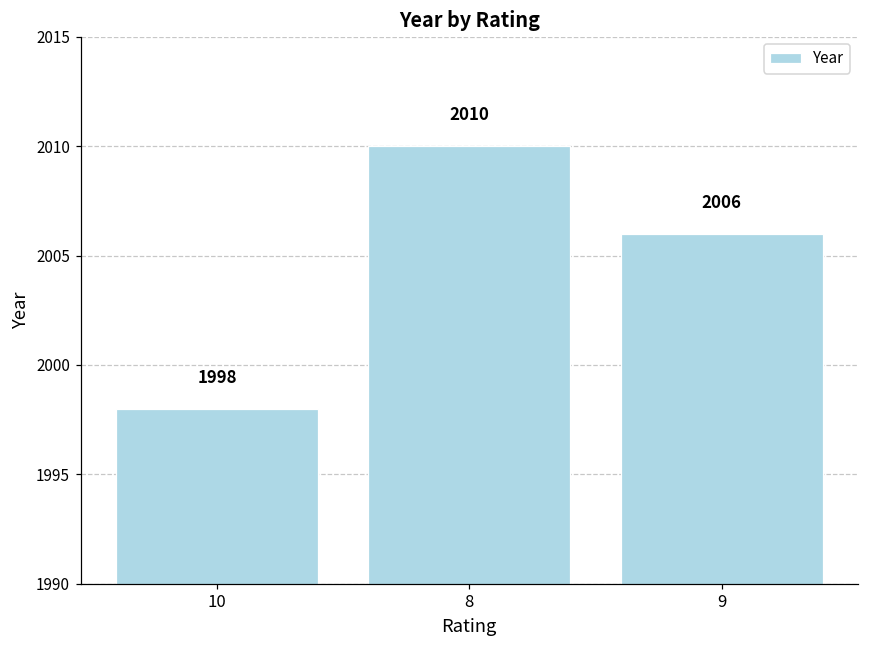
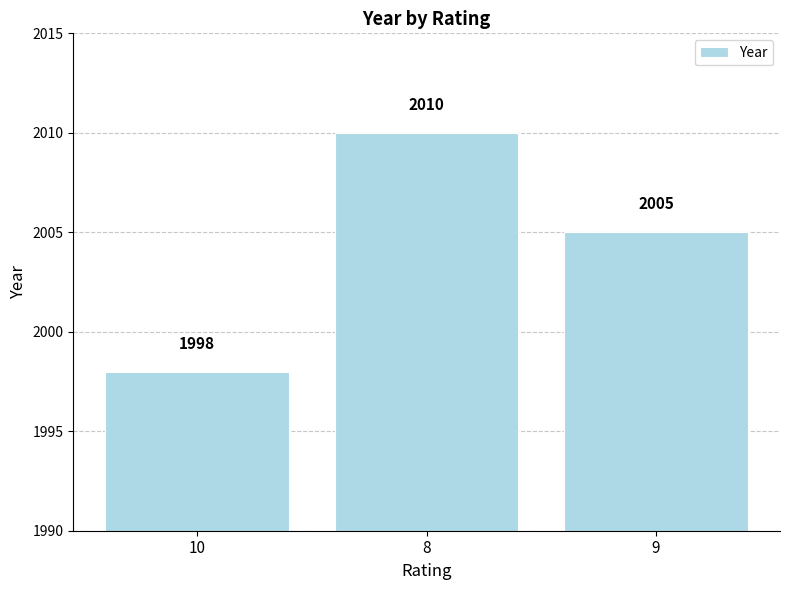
  {
    "10": 1998,
    "8": 2010,
-   "9": 2006
+   "9": 2005
  }
